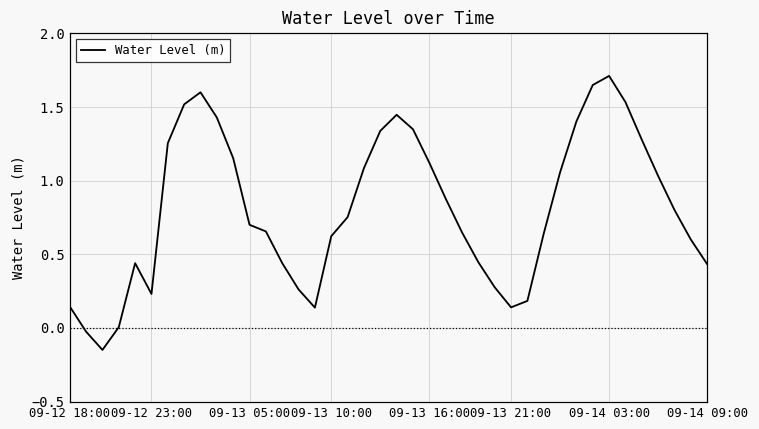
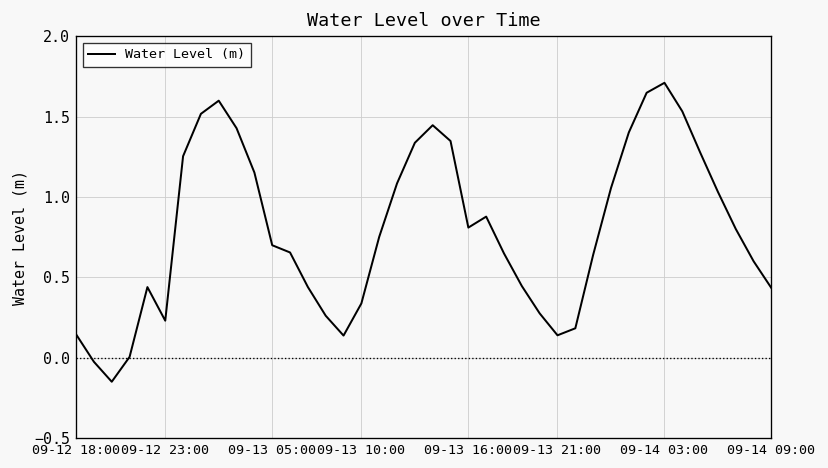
  {
    "09-12 18:00": 0.15,
    "09-12 23:00": 0.23,
    "09-13 05:00": 0.70,
-   "09-13 10:00": 0.62,
-   "09-13 16:00": 1.12,
+   "09-13 10:00": 0.34,
+   "09-13 16:00": 0.81,
    "09-13 21:00": 0.14,
    "09-14 03:00": 1.71,
    "09-14 09:00": 0.43
  }
